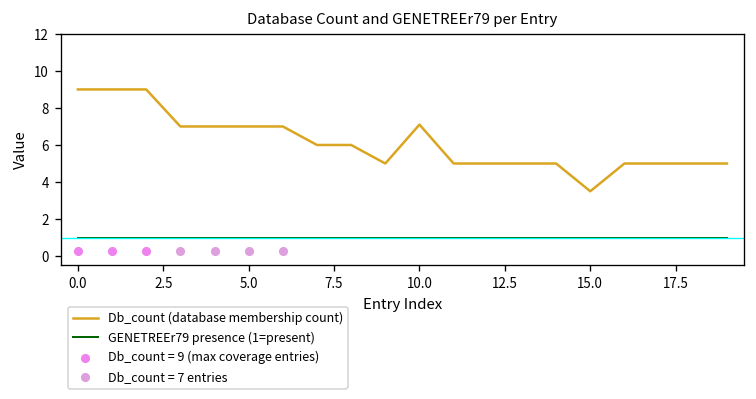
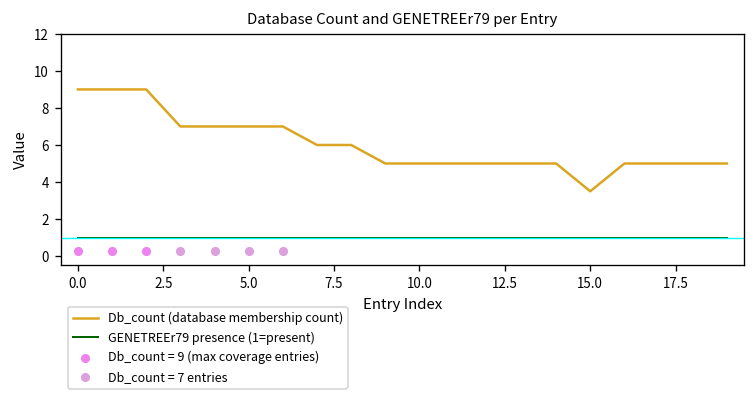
  {
    "Db_count (database membership count)": {
      "0.0": 9.0,
      "5.0": 7.0,
-     "10.0": 7.1,
+     "10.0": 5.0,
      "15.0": 3.5
    },
    "GENETREEr79 presence (1=present)": {
      "0.0": 1.0,
      "5.0": 1.0,
      "10.0": 1.0,
      "15.0": 1.0
    }
  }
